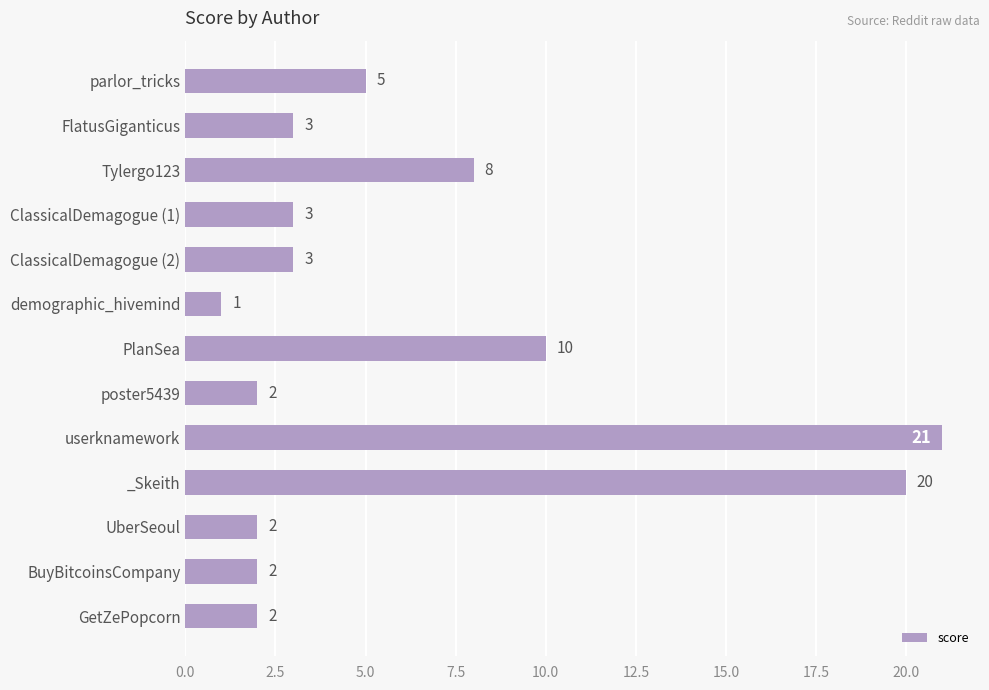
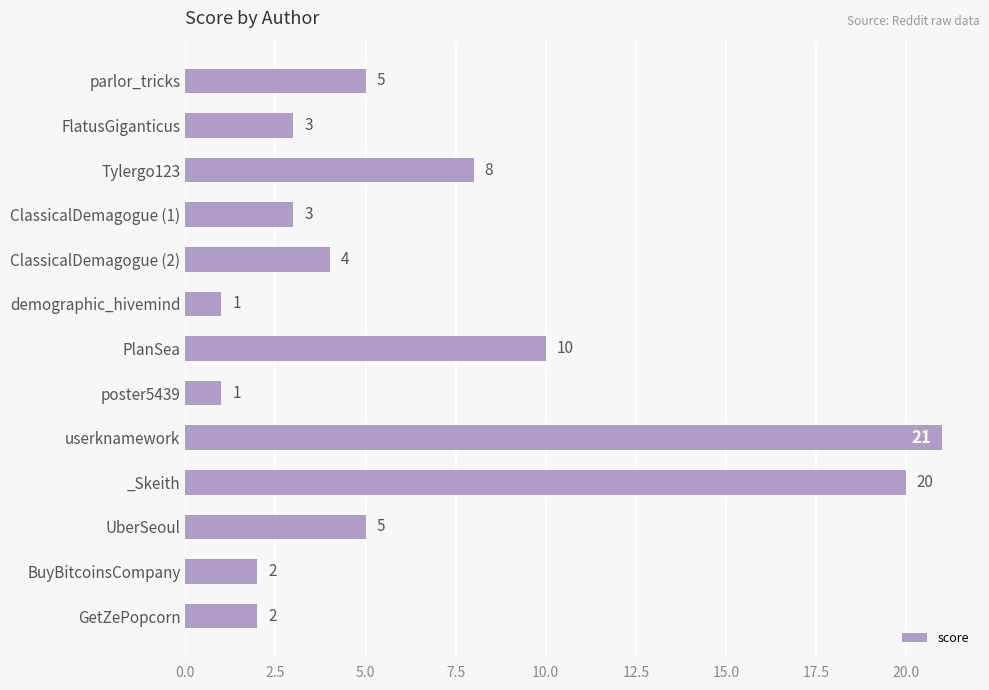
  {
    "parlor_tricks": 5,
    "FlatusGiganticus": 3,
    "Tylergo123": 8,
    "ClassicalDemagogue (1)": 3,
-   "ClassicalDemagogue (2)": 3,
+   "ClassicalDemagogue (2)": 4,
    "demographic_hivemind": 1,
    "PlanSea": 10,
-   "poster5439": 2,
+   "poster5439": 1,
    "userknamework": 21,
    "_Skeith": 20,
-   "UberSeoul": 2,
+   "UberSeoul": 5,
    "BuyBitcoinsCompany": 2,
    "GetZePopcorn": 2
  }
